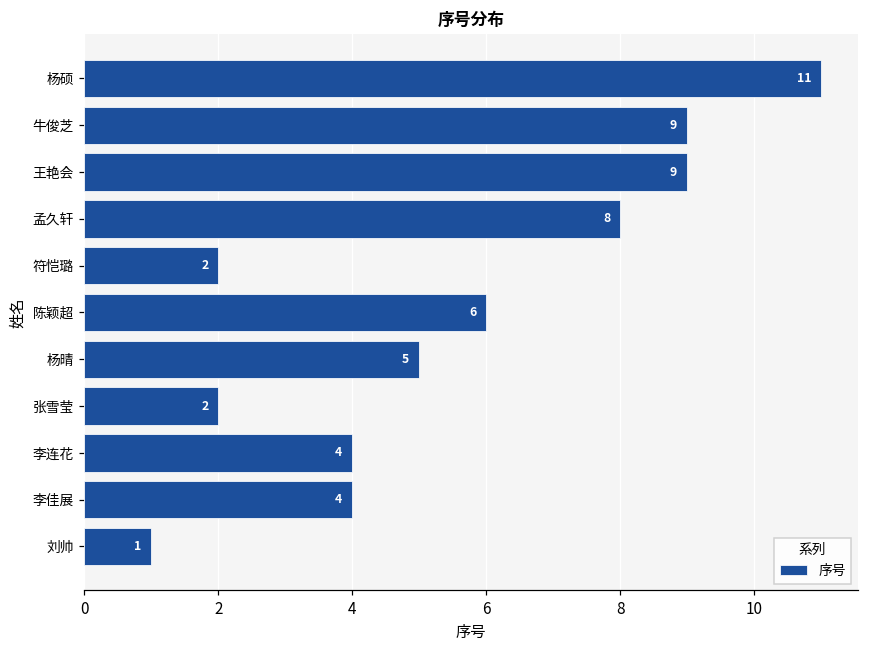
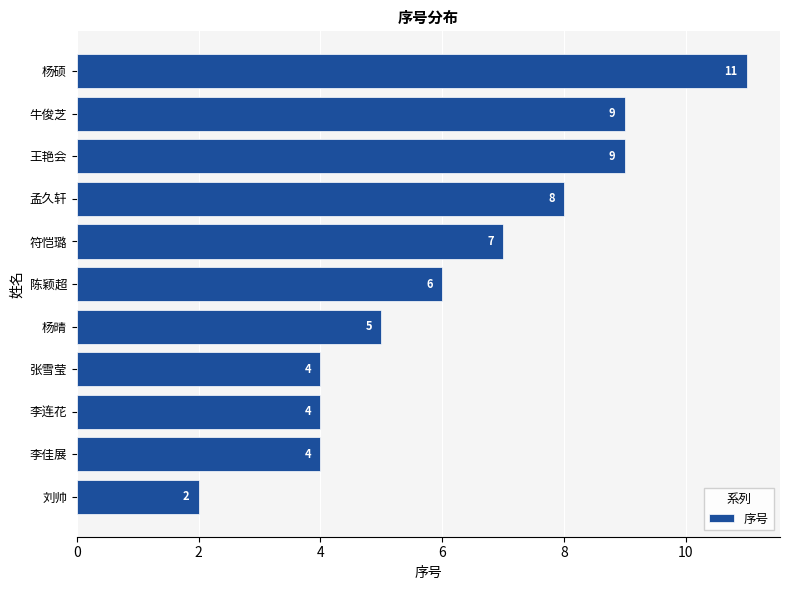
  {
    "杨硕": 11,
    "牛俊芝": 9,
    "王艳会": 9,
    "孟久轩": 8,
-   "符恺璐": 2,
+   "符恺璐": 7,
    "陈颖超": 6,
    "杨晴": 5,
-   "张雪莹": 2,
+   "张雪莹": 4,
    "李连花": 4,
    "李佳展": 4,
-   "刘帅": 1
+   "刘帅": 2
  }
